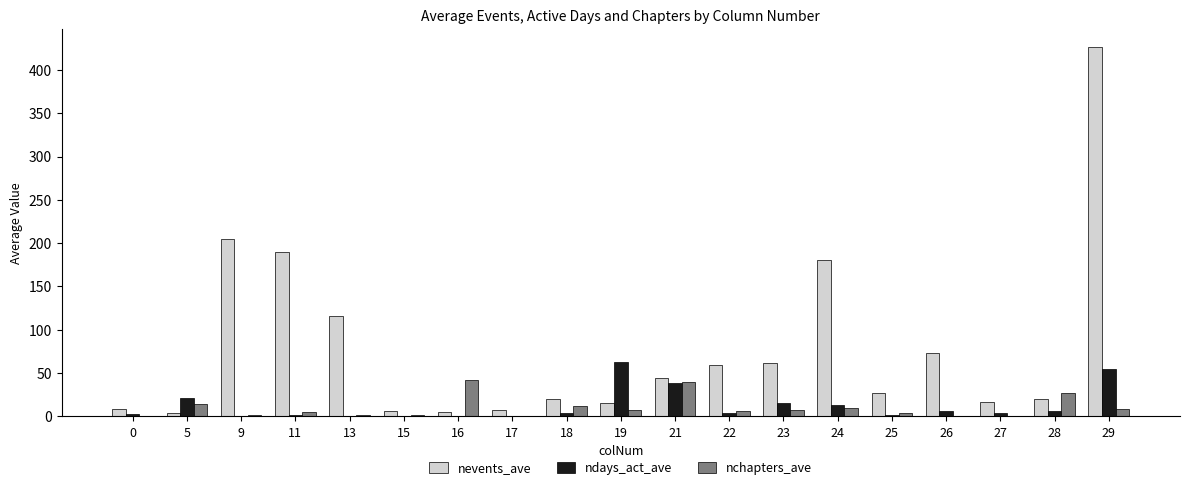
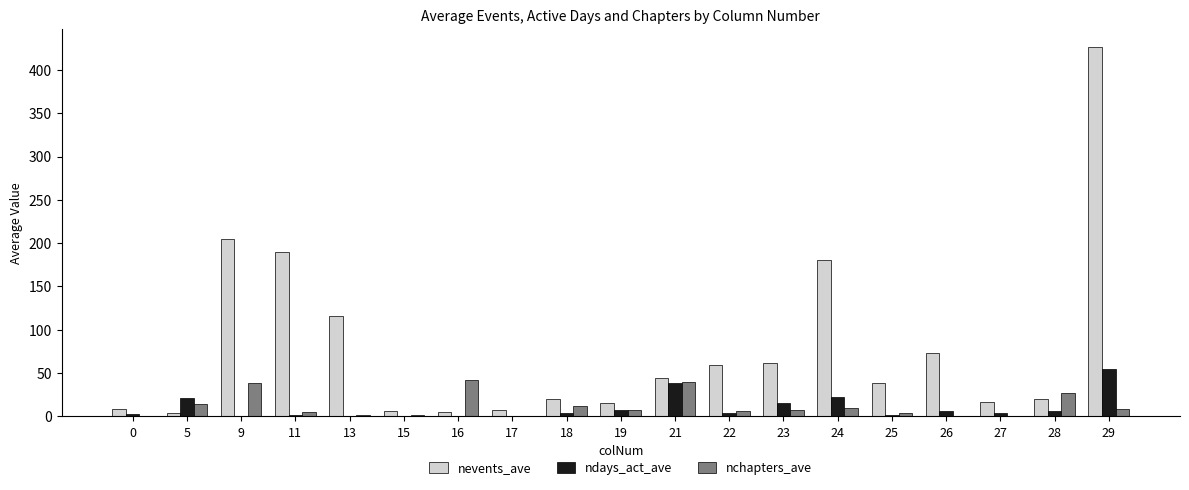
  {
    "nevents_ave": {
      "0": 10,
      "5": 0,
      "9": 200,
      "11": 190,
      "13": 120,
      "15": 10,
      "16": 10,
      "17": 10,
      "18": 20,
      "19": 20,
      "21": 40,
      "22": 60,
      "23": 60,
      "24": 180,
-     "25": 30,
+     "25": 40,
      "26": 70,
      "27": 20,
      "28": 20,
      "29": 430
    },
    "ndays_act_ave": {
      "0": 0,
      "5": 20,
      "18": 0,
-     "19": 60,
+     "19": 10,
      "21": 40,
      "22": 0,
      "23": 20,
-     "24": 10,
+     "24": 20,
      "26": 10,
      "27": 0,
      "28": 10,
      "29": 50
    },
    "nchapters_ave": {
      "5": 10,
-     "9": 0,
+     "9": 40,
      "11": 10,
      "16": 40,
      "18": 10,
      "19": 10,
      "21": 40,
      "22": 10,
      "23": 10,
      "24": 10,
      "25": 0,
      "28": 30,
      "29": 10
    }
  }
